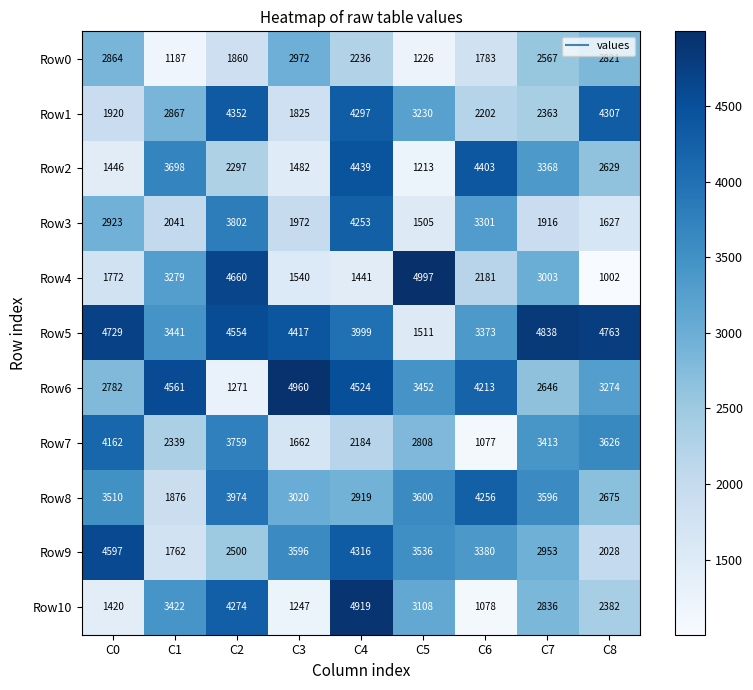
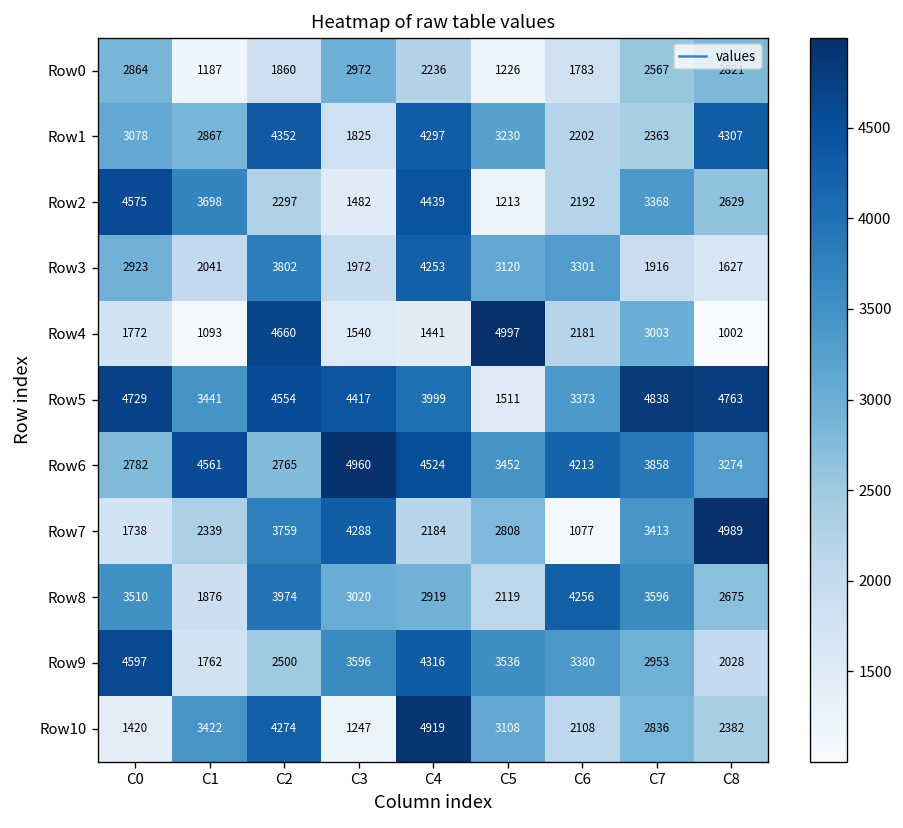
  {
    "Row0": {
      "C0": 2864,
      "C1": 1187,
      "C2": 1860,
      "C3": 2972,
      "C4": 2236,
      "C5": 1226,
      "C6": 1783,
      "C7": 2567
    },
    "Row1": {
-     "C0": 1920,
+     "C0": 3078,
      "C1": 2867,
      "C2": 4352,
      "C3": 1825,
      "C4": 4297,
      "C5": 3230,
      "C6": 2202,
      "C7": 2363,
      "C8": 4307
    },
    "Row2": {
-     "C0": 1446,
+     "C0": 4575,
      "C1": 3698,
      "C2": 2297,
      "C3": 1482,
      "C4": 4439,
      "C5": 1213,
-     "C6": 4403,
+     "C6": 2192,
      "C7": 3368,
      "C8": 2629
    },
    "Row3": {
      "C0": 2923,
      "C1": 2041,
      "C2": 3802,
      "C3": 1972,
      "C4": 4253,
-     "C5": 1505,
+     "C5": 3120,
      "C6": 3301,
      "C7": 1916,
      "C8": 1627
    },
    "Row4": {
      "C0": 1772,
-     "C1": 3279,
+     "C1": 1093,
      "C2": 4660,
      "C3": 1540,
      "C4": 1441,
      "C5": 4997,
      "C6": 2181,
      "C7": 3003,
      "C8": 1002
    },
    "Row5": {
      "C0": 4729,
      "C1": 3441,
      "C2": 4554,
      "C3": 4417,
      "C4": 3999,
      "C5": 1511,
      "C6": 3373,
      "C7": 4838,
      "C8": 4763
    },
    "Row6": {
      "C0": 2782,
      "C1": 4561,
-     "C2": 1271,
+     "C2": 2765,
      "C3": 4960,
      "C4": 4524,
      "C5": 3452,
      "C6": 4213,
-     "C7": 2646,
+     "C7": 3858,
      "C8": 3274
    },
    "Row7": {
-     "C0": 4162,
+     "C0": 1738,
      "C1": 2339,
      "C2": 3759,
-     "C3": 1662,
+     "C3": 4288,
      "C4": 2184,
      "C5": 2808,
      "C6": 1077,
      "C7": 3413,
-     "C8": 3626
+     "C8": 4989
    },
    "Row8": {
      "C0": 3510,
      "C1": 1876,
      "C2": 3974,
      "C3": 3020,
      "C4": 2919,
-     "C5": 3600,
+     "C5": 2119,
      "C6": 4256,
      "C7": 3596,
      "C8": 2675
    },
    "Row9": {
      "C0": 4597,
      "C1": 1762,
      "C2": 2500,
      "C3": 3596,
      "C4": 4316,
      "C5": 3536,
      "C6": 3380,
      "C7": 2953,
      "C8": 2028
    },
    "Row10": {
      "C0": 1420,
      "C1": 3422,
      "C2": 4274,
      "C3": 1247,
      "C4": 4919,
      "C5": 3108,
-     "C6": 1078,
+     "C6": 2108,
      "C7": 2836,
      "C8": 2382
    }
  }
